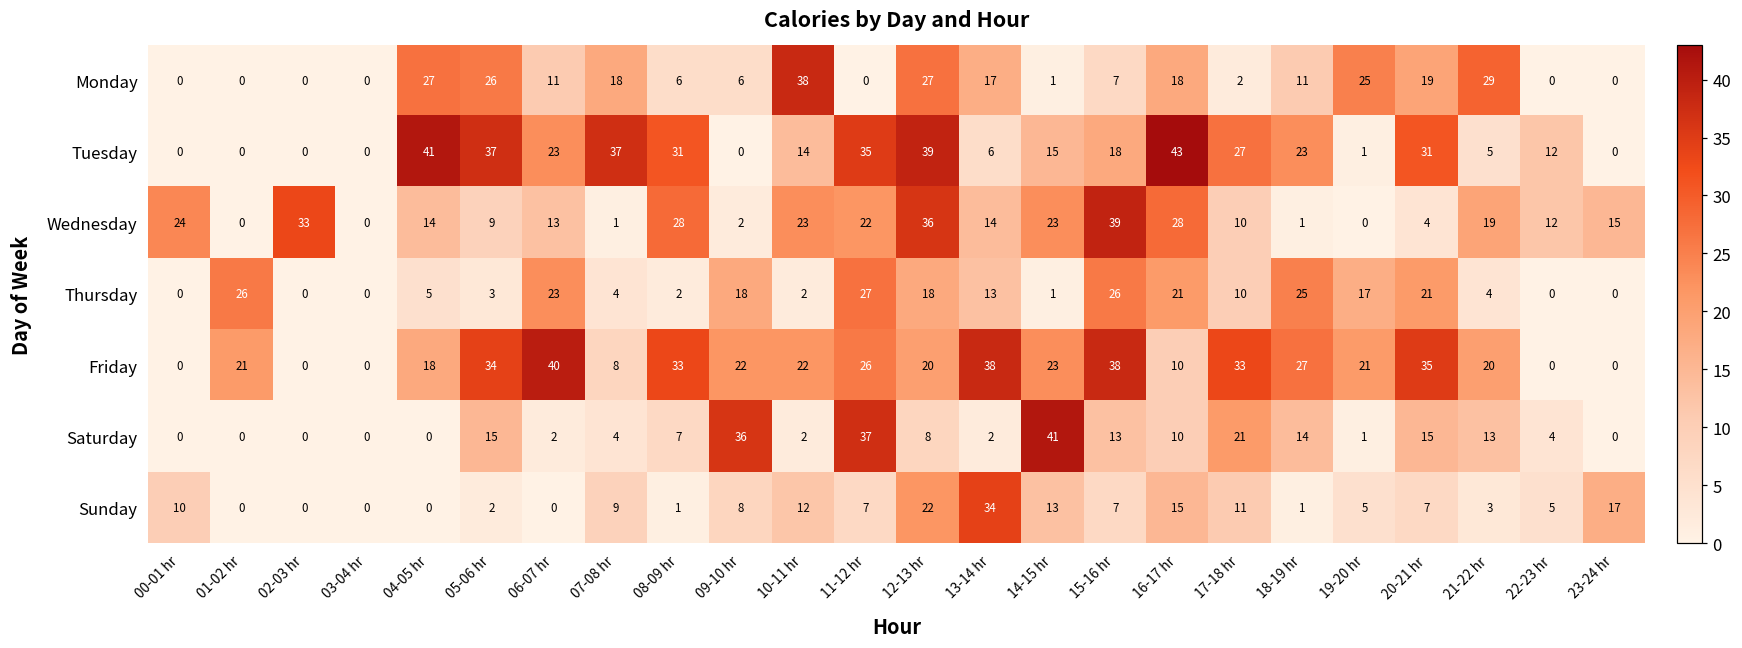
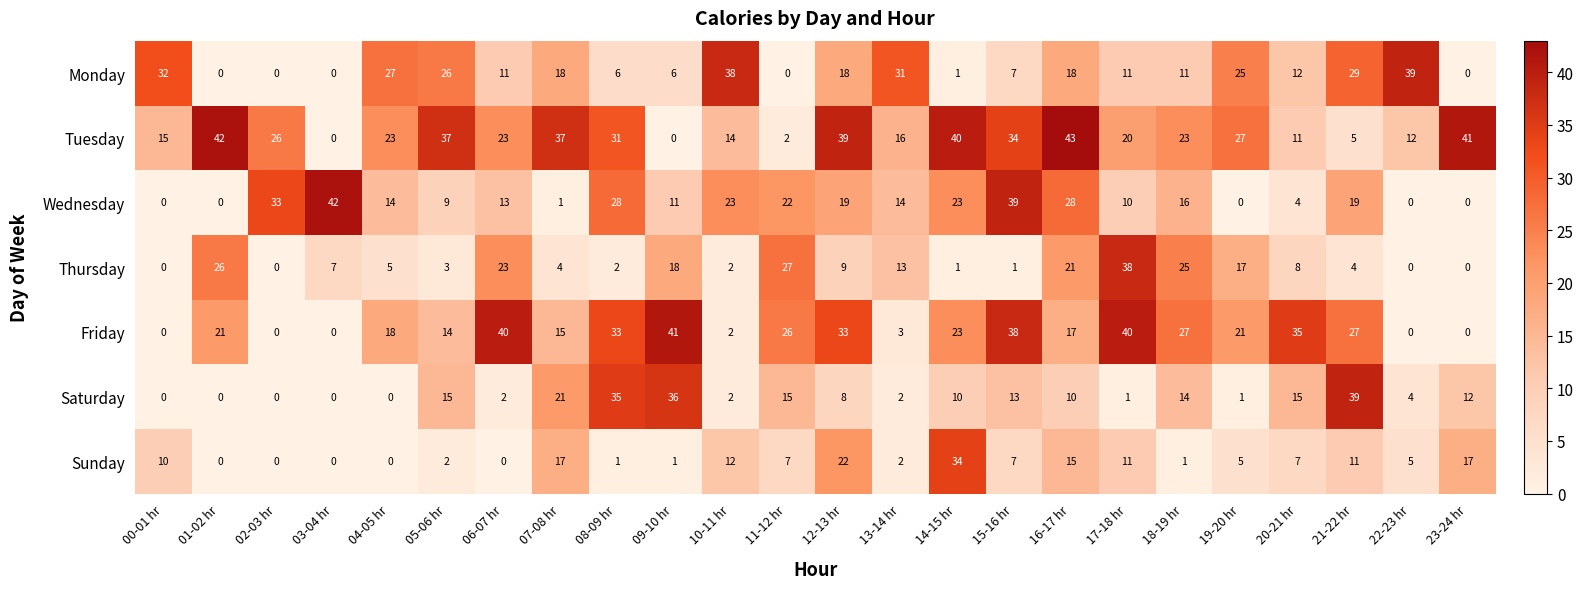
  {
    "Monday": {
-     "00-01 hr": 0,
+     "00-01 hr": 32,
      "01-02 hr": 0,
      "02-03 hr": 0,
      "03-04 hr": 0,
      "04-05 hr": 27,
      "05-06 hr": 26,
      "06-07 hr": 11,
      "07-08 hr": 18,
      "08-09 hr": 6,
      "09-10 hr": 6,
      "10-11 hr": 38,
      "11-12 hr": 0,
-     "12-13 hr": 27,
-     "13-14 hr": 17,
+     "12-13 hr": 18,
+     "13-14 hr": 31,
      "14-15 hr": 1,
      "15-16 hr": 7,
      "16-17 hr": 18,
-     "17-18 hr": 2,
+     "17-18 hr": 11,
      "18-19 hr": 11,
      "19-20 hr": 25,
-     "20-21 hr": 19,
+     "20-21 hr": 12,
      "21-22 hr": 29,
-     "22-23 hr": 0,
+     "22-23 hr": 39,
      "23-24 hr": 0
    },
    "Tuesday": {
-     "00-01 hr": 0,
-     "01-02 hr": 0,
-     "02-03 hr": 0,
+     "00-01 hr": 15,
+     "01-02 hr": 42,
+     "02-03 hr": 26,
      "03-04 hr": 0,
-     "04-05 hr": 41,
+     "04-05 hr": 23,
      "05-06 hr": 37,
      "06-07 hr": 23,
      "07-08 hr": 37,
      "08-09 hr": 31,
      "09-10 hr": 0,
      "10-11 hr": 14,
-     "11-12 hr": 35,
+     "11-12 hr": 2,
      "12-13 hr": 39,
-     "13-14 hr": 6,
-     "14-15 hr": 15,
-     "15-16 hr": 18,
+     "13-14 hr": 16,
+     "14-15 hr": 40,
+     "15-16 hr": 34,
      "16-17 hr": 43,
-     "17-18 hr": 27,
+     "17-18 hr": 20,
      "18-19 hr": 23,
-     "19-20 hr": 1,
-     "20-21 hr": 31,
+     "19-20 hr": 27,
+     "20-21 hr": 11,
      "21-22 hr": 5,
      "22-23 hr": 12,
-     "23-24 hr": 0
+     "23-24 hr": 41
    },
    "Wednesday": {
-     "00-01 hr": 24,
+     "00-01 hr": 0,
      "01-02 hr": 0,
      "02-03 hr": 33,
-     "03-04 hr": 0,
+     "03-04 hr": 42,
      "04-05 hr": 14,
      "05-06 hr": 9,
      "06-07 hr": 13,
      "07-08 hr": 1,
      "08-09 hr": 28,
-     "09-10 hr": 2,
+     "09-10 hr": 11,
      "10-11 hr": 23,
      "11-12 hr": 22,
-     "12-13 hr": 36,
+     "12-13 hr": 19,
      "13-14 hr": 14,
      "14-15 hr": 23,
      "15-16 hr": 39,
      "16-17 hr": 28,
      "17-18 hr": 10,
-     "18-19 hr": 1,
+     "18-19 hr": 16,
      "19-20 hr": 0,
      "20-21 hr": 4,
      "21-22 hr": 19,
-     "22-23 hr": 12,
-     "23-24 hr": 15
+     "22-23 hr": 0,
+     "23-24 hr": 0
    },
    "Thursday": {
      "00-01 hr": 0,
      "01-02 hr": 26,
      "02-03 hr": 0,
-     "03-04 hr": 0,
+     "03-04 hr": 7,
      "04-05 hr": 5,
      "05-06 hr": 3,
      "06-07 hr": 23,
      "07-08 hr": 4,
      "08-09 hr": 2,
      "09-10 hr": 18,
      "10-11 hr": 2,
      "11-12 hr": 27,
-     "12-13 hr": 18,
+     "12-13 hr": 9,
      "13-14 hr": 13,
      "14-15 hr": 1,
-     "15-16 hr": 26,
+     "15-16 hr": 1,
      "16-17 hr": 21,
-     "17-18 hr": 10,
+     "17-18 hr": 38,
      "18-19 hr": 25,
      "19-20 hr": 17,
-     "20-21 hr": 21,
+     "20-21 hr": 8,
      "21-22 hr": 4,
      "22-23 hr": 0,
      "23-24 hr": 0
    },
    "Friday": {
      "00-01 hr": 0,
      "01-02 hr": 21,
      "02-03 hr": 0,
      "03-04 hr": 0,
      "04-05 hr": 18,
-     "05-06 hr": 34,
+     "05-06 hr": 14,
      "06-07 hr": 40,
-     "07-08 hr": 8,
+     "07-08 hr": 15,
      "08-09 hr": 33,
-     "09-10 hr": 22,
-     "10-11 hr": 22,
+     "09-10 hr": 41,
+     "10-11 hr": 2,
      "11-12 hr": 26,
-     "12-13 hr": 20,
-     "13-14 hr": 38,
+     "12-13 hr": 33,
+     "13-14 hr": 3,
      "14-15 hr": 23,
      "15-16 hr": 38,
-     "16-17 hr": 10,
-     "17-18 hr": 33,
+     "16-17 hr": 17,
+     "17-18 hr": 40,
      "18-19 hr": 27,
      "19-20 hr": 21,
      "20-21 hr": 35,
-     "21-22 hr": 20,
+     "21-22 hr": 27,
      "22-23 hr": 0,
      "23-24 hr": 0
    },
    "Saturday": {
      "00-01 hr": 0,
      "01-02 hr": 0,
      "02-03 hr": 0,
      "03-04 hr": 0,
      "04-05 hr": 0,
      "05-06 hr": 15,
      "06-07 hr": 2,
-     "07-08 hr": 4,
-     "08-09 hr": 7,
+     "07-08 hr": 21,
+     "08-09 hr": 35,
      "09-10 hr": 36,
      "10-11 hr": 2,
-     "11-12 hr": 37,
+     "11-12 hr": 15,
      "12-13 hr": 8,
      "13-14 hr": 2,
-     "14-15 hr": 41,
+     "14-15 hr": 10,
      "15-16 hr": 13,
      "16-17 hr": 10,
-     "17-18 hr": 21,
+     "17-18 hr": 1,
      "18-19 hr": 14,
      "19-20 hr": 1,
      "20-21 hr": 15,
-     "21-22 hr": 13,
+     "21-22 hr": 39,
      "22-23 hr": 4,
-     "23-24 hr": 0
+     "23-24 hr": 12
    },
    "Sunday": {
      "00-01 hr": 10,
      "01-02 hr": 0,
      "02-03 hr": 0,
      "03-04 hr": 0,
      "04-05 hr": 0,
      "05-06 hr": 2,
      "06-07 hr": 0,
-     "07-08 hr": 9,
+     "07-08 hr": 17,
      "08-09 hr": 1,
-     "09-10 hr": 8,
+     "09-10 hr": 1,
      "10-11 hr": 12,
      "11-12 hr": 7,
      "12-13 hr": 22,
-     "13-14 hr": 34,
-     "14-15 hr": 13,
+     "13-14 hr": 2,
+     "14-15 hr": 34,
      "15-16 hr": 7,
      "16-17 hr": 15,
      "17-18 hr": 11,
      "18-19 hr": 1,
      "19-20 hr": 5,
      "20-21 hr": 7,
-     "21-22 hr": 3,
+     "21-22 hr": 11,
      "22-23 hr": 5,
      "23-24 hr": 17
    }
  }
